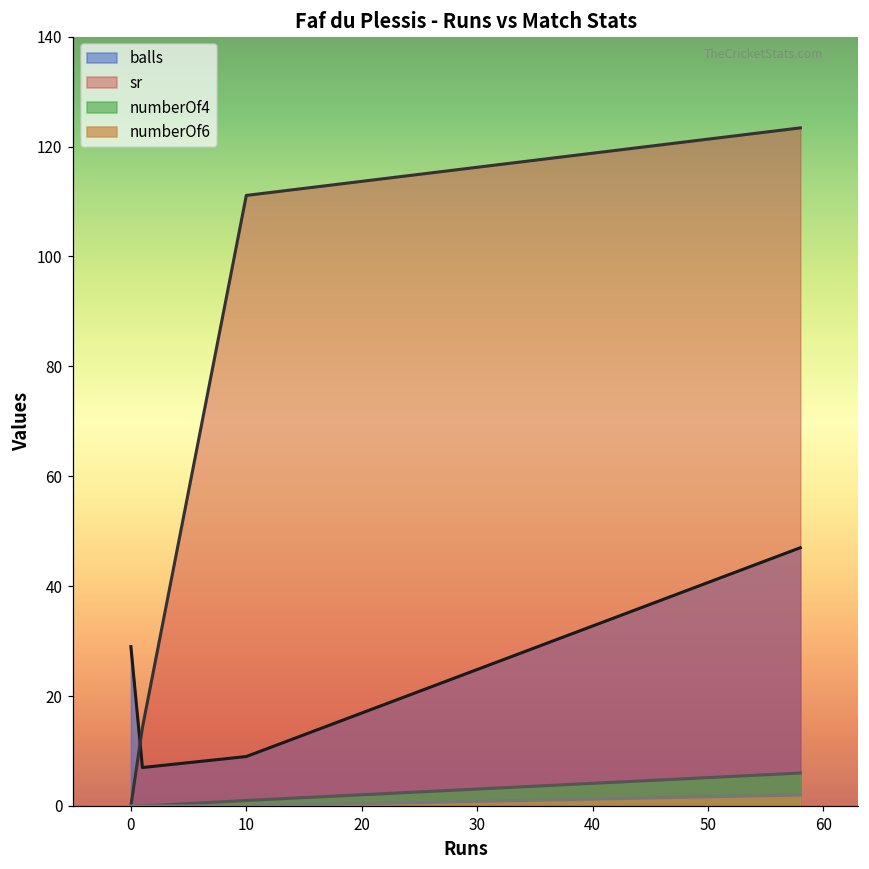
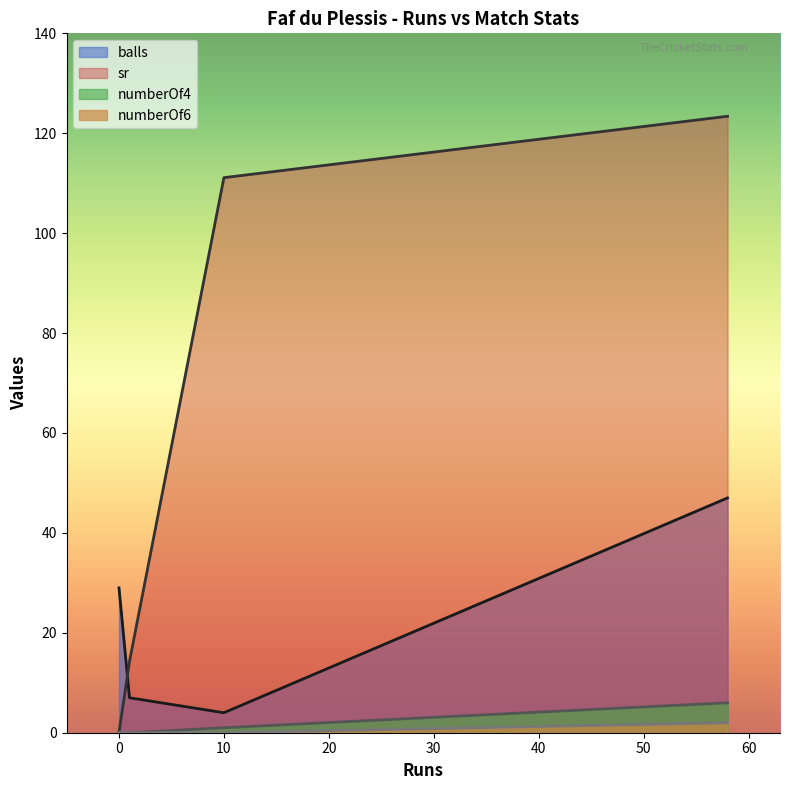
  {
    "balls": {
      "0": 29,
-     "10": 9
+     "10": 4
    },
    "numberOf4": {
      "10": 1
    }
  }
